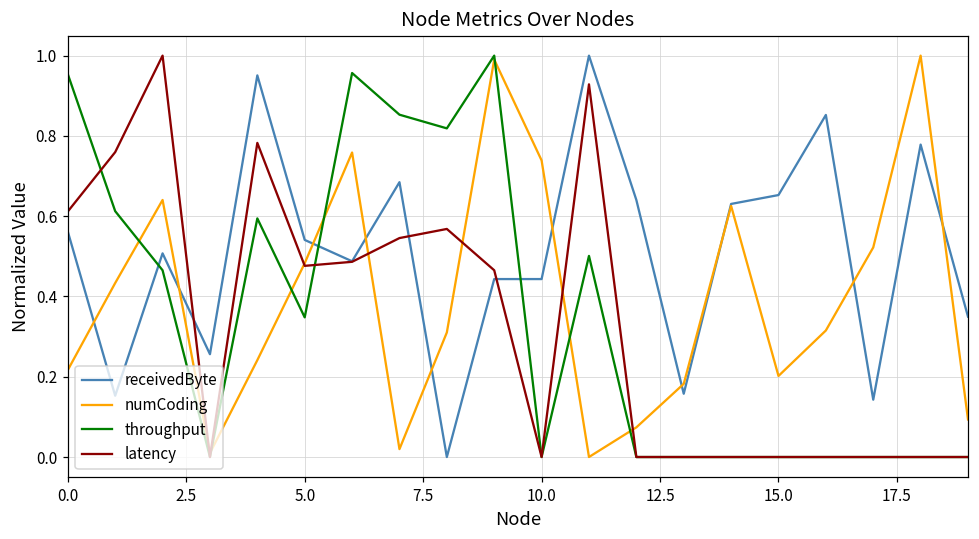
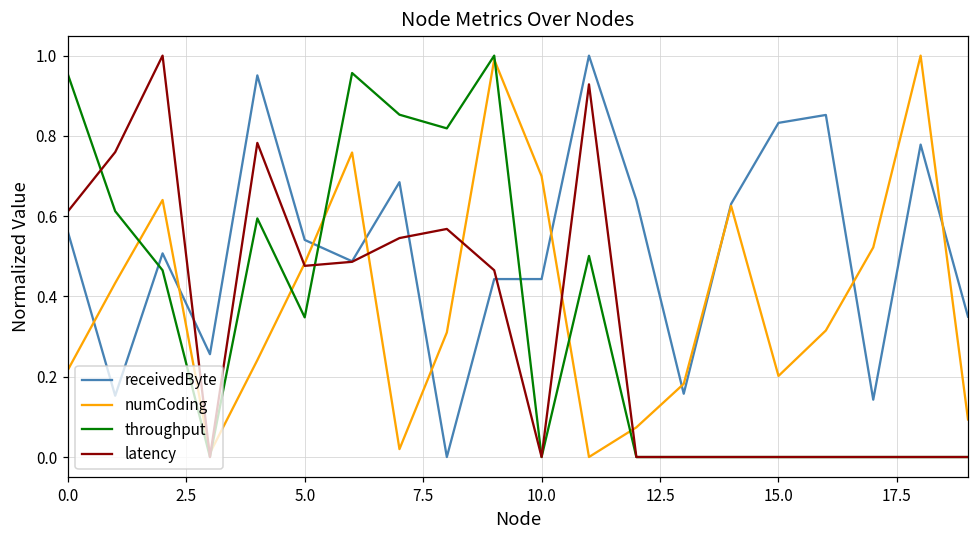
  {
    "receivedByte": {
      "0.0": 0.56,
      "5.0": 0.54,
      "10.0": 0.44,
-     "15.0": 0.65
+     "15.0": 0.83
    },
    "numCoding": {
      "0.0": 0.22,
-     "10.0": 0.74,
+     "10.0": 0.70,
      "15.0": 0.20
    },
    "throughput": {
      "0.0": 0.95,
      "5.0": 0.35
    },
    "latency": {
      "0.0": 0.61
    }
  }
